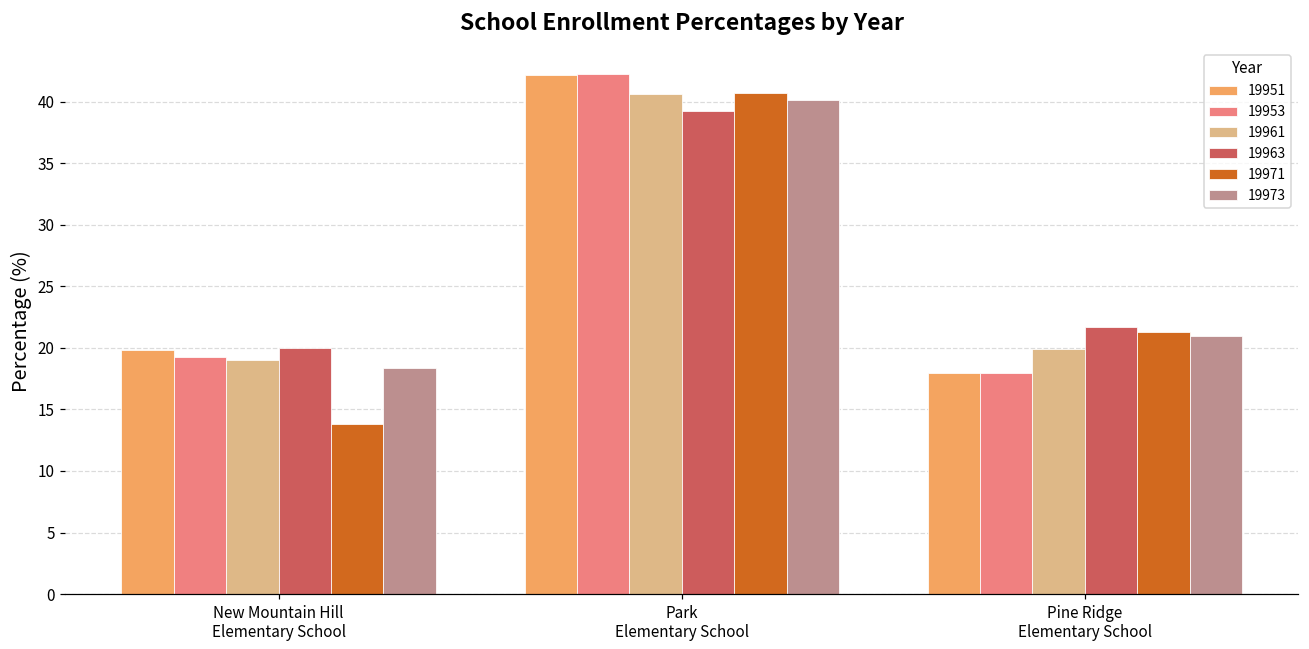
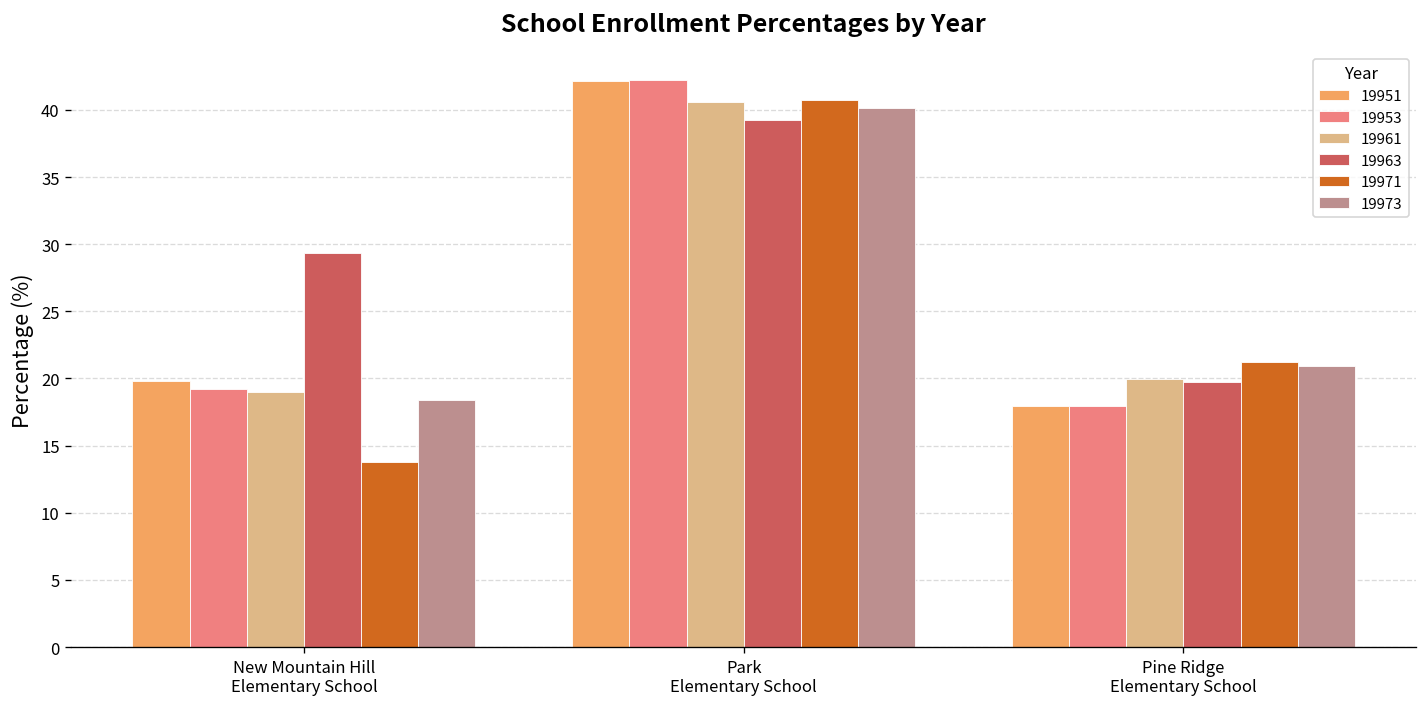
  {
    "19963": {
-     "New Mountain Hill Elementary School": 20.0,
+     "New Mountain Hill Elementary School": 29.3,
      "Park Elementary School": 39.3,
-     "Pine Ridge Elementary School": 21.7
+     "Pine Ridge Elementary School": 19.8
    },
    "19971": {
      "New Mountain Hill Elementary School": 13.8,
      "Park Elementary School": 40.7,
      "Pine Ridge Elementary School": 21.2
    }
  }
